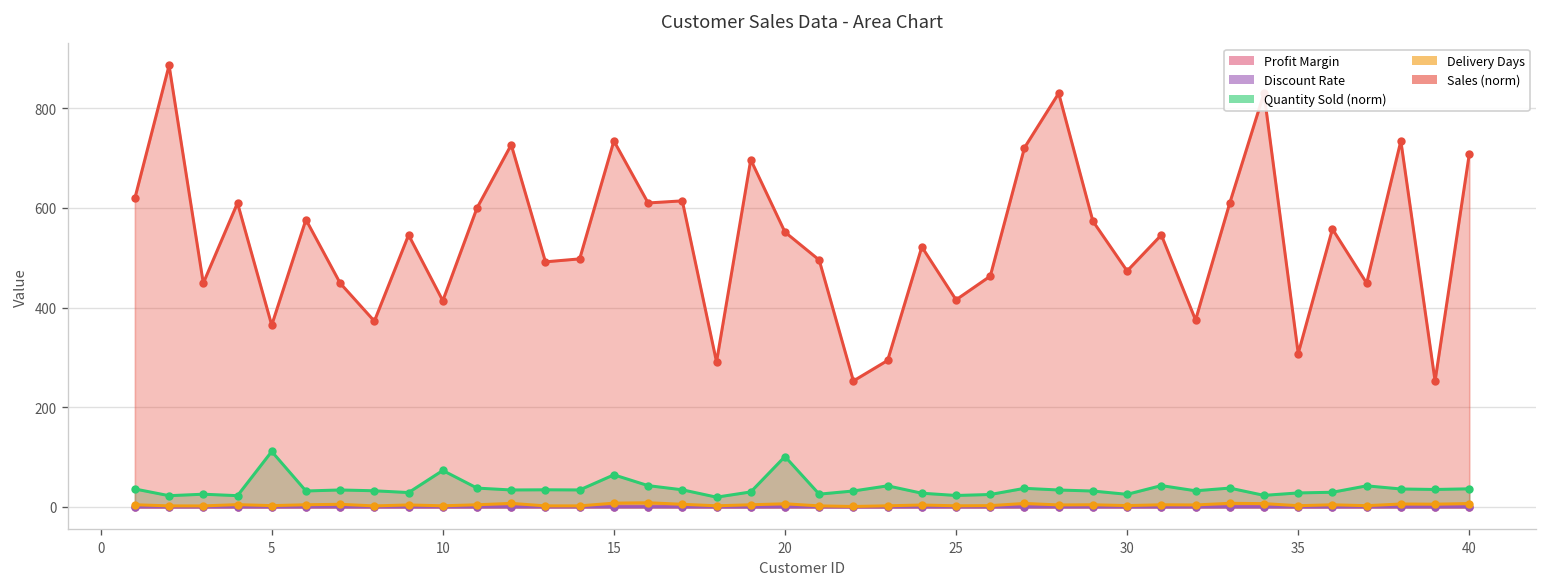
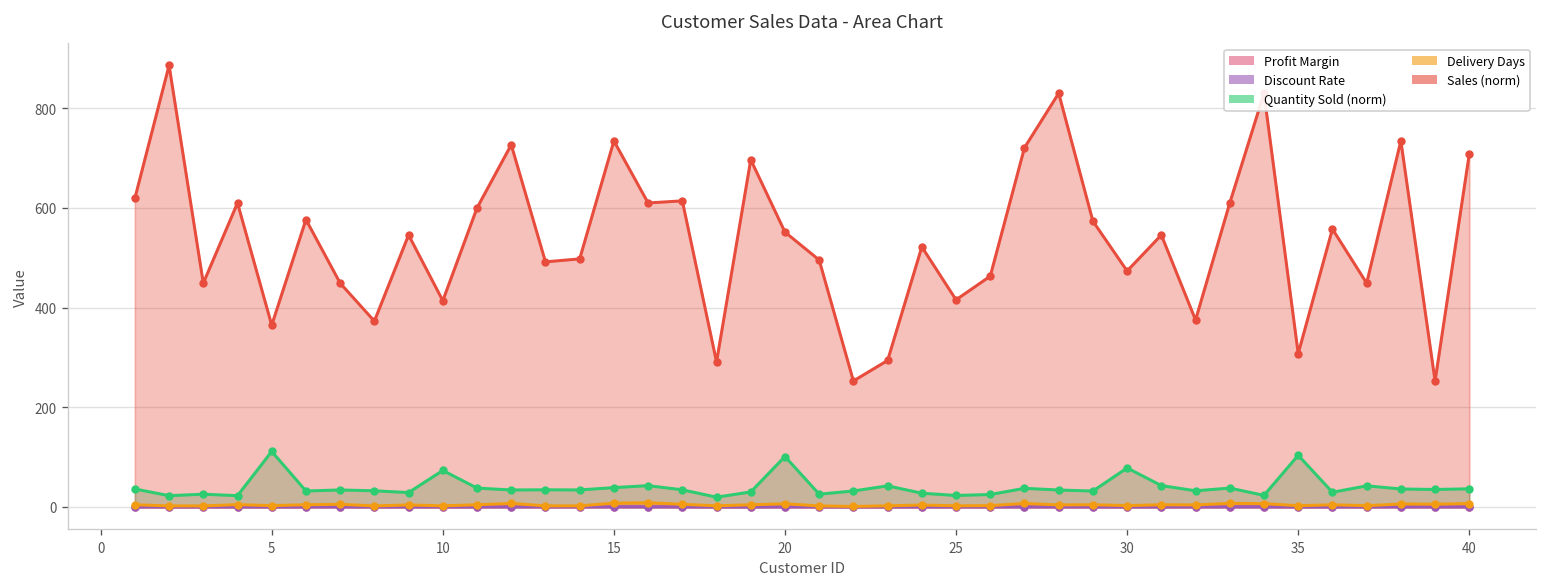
  {
    "Discount Rate": {
      "15": 0,
      "20": 0,
      "40": 0
    },
    "Quantity Sold (norm)": {
      "5": 110,
      "10": 70,
-     "15": 60,
+     "15": 40,
      "20": 100,
      "25": 20,
-     "30": 30,
-     "35": 30,
+     "30": 80,
+     "35": 100,
      "40": 40
    }
  }
